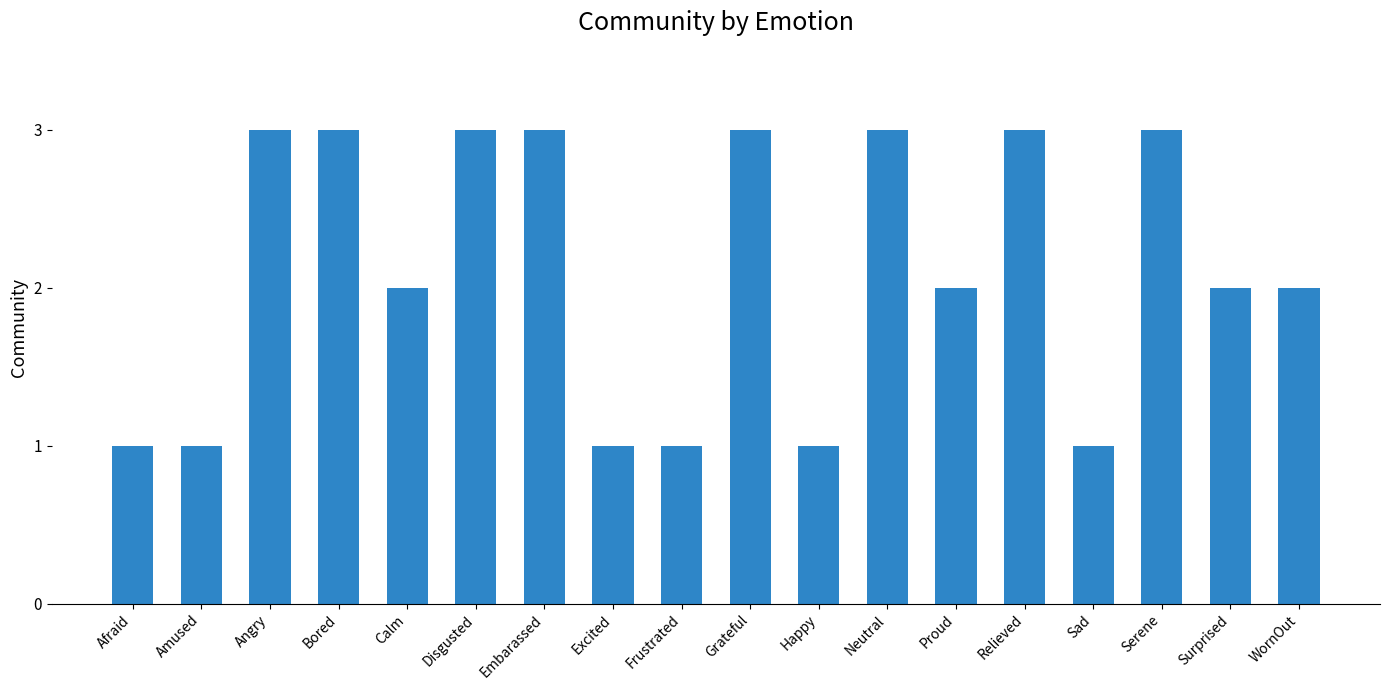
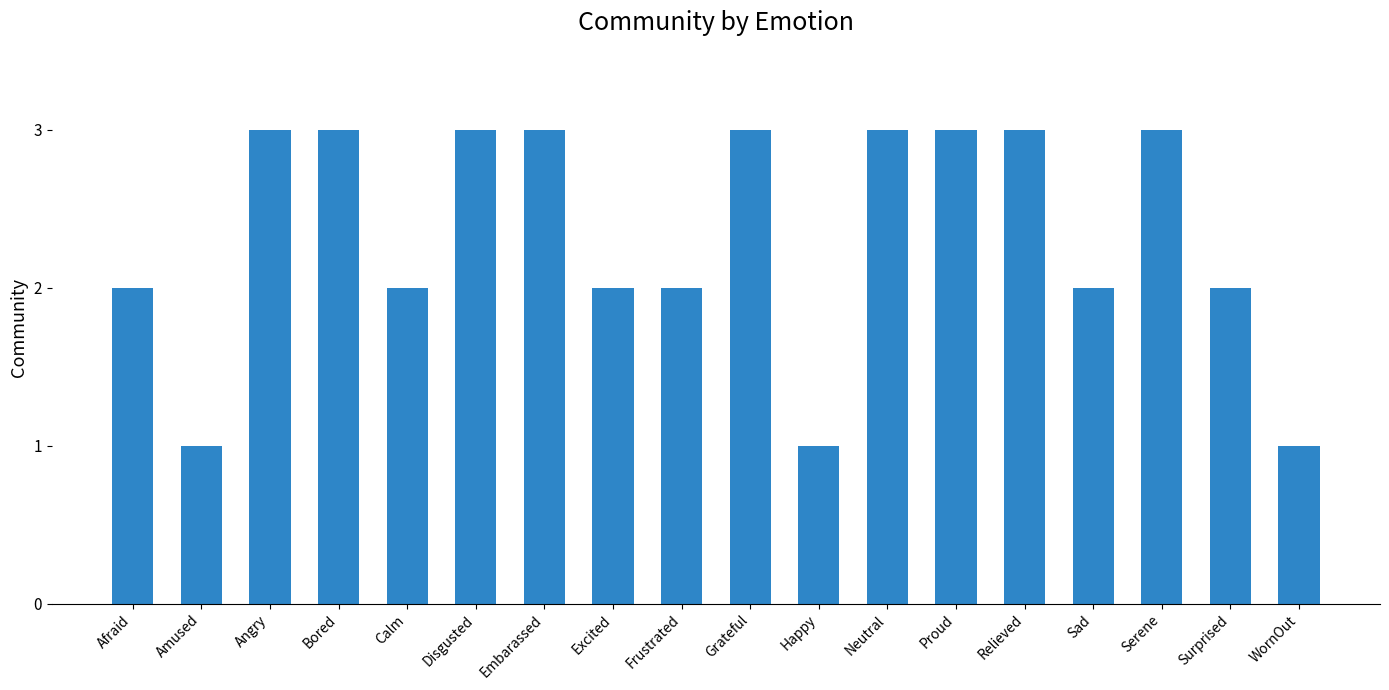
  {
-   "Afraid": 1,
+   "Afraid": 2,
    "Amused": 1,
    "Angry": 3,
    "Bored": 3,
    "Calm": 2,
    "Disgusted": 3,
    "Embarassed": 3,
-   "Excited": 1,
-   "Frustrated": 1,
+   "Excited": 2,
+   "Frustrated": 2,
    "Grateful": 3,
    "Happy": 1,
    "Neutral": 3,
-   "Proud": 2,
+   "Proud": 3,
    "Relieved": 3,
-   "Sad": 1,
+   "Sad": 2,
    "Serene": 3,
    "Surprised": 2,
-   "WornOut": 2
+   "WornOut": 1
  }
